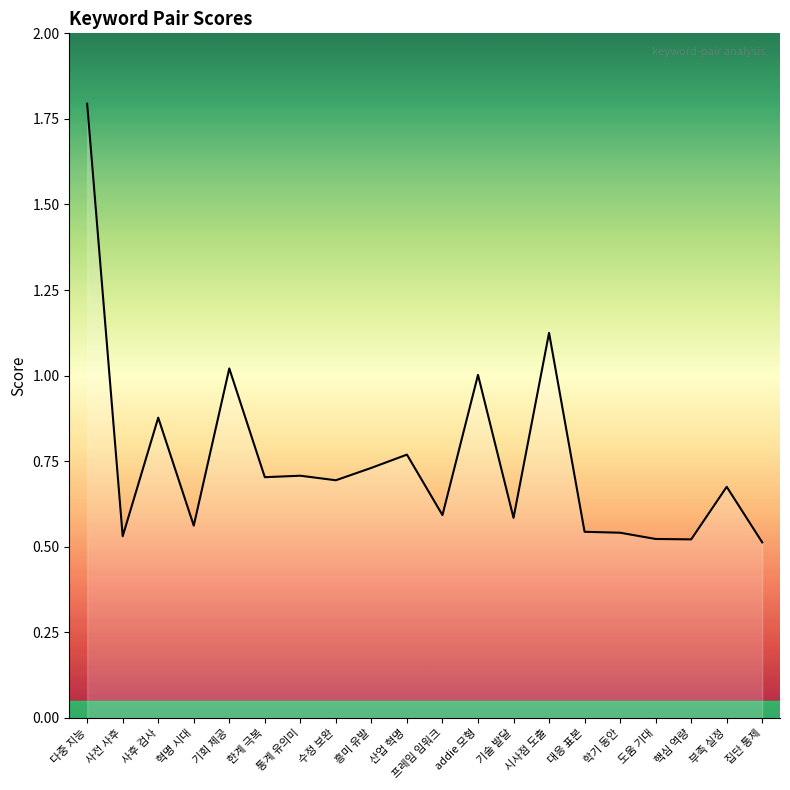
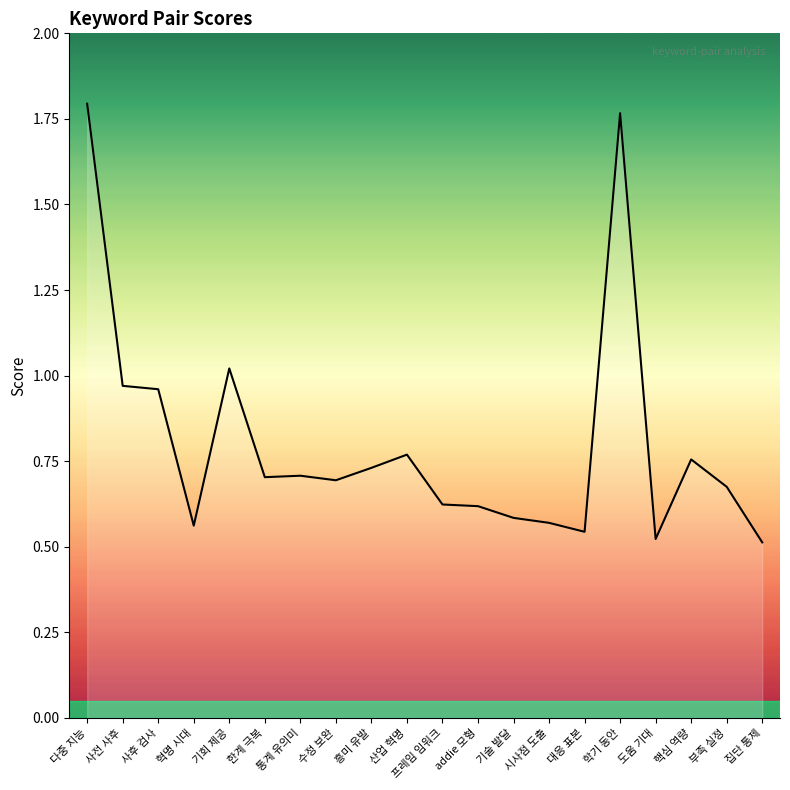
  {
    "다중 지능": 1.79,
-   "사전 사후": 0.53,
-   "사후 검사": 0.88,
+   "사전 사후": 0.97,
+   "사후 검사": 0.96,
    "혁명 시대": 0.56,
    "기회 제공": 1.02,
    "한계 극복": 0.70,
    "통계 유의미": 0.71,
    "수정 보완": 0.69,
    "흥미 유발": 0.73,
    "산업 혁명": 0.77,
-   "프레임 임워크": 0.59,
-   "addie 모형": 1.00,
+   "프레임 임워크": 0.62,
+   "addie 모형": 0.62,
    "기술 발달": 0.58,
-   "시사점 도출": 1.12,
+   "시사점 도출": 0.57,
    "대응 표본": 0.54,
-   "학기 동안": 0.54,
+   "학기 동안": 1.77,
    "도움 기대": 0.52,
-   "핵심 역량": 0.52,
+   "핵심 역량": 0.76,
    "부족 실정": 0.68,
    "집단 통제": 0.51
  }
